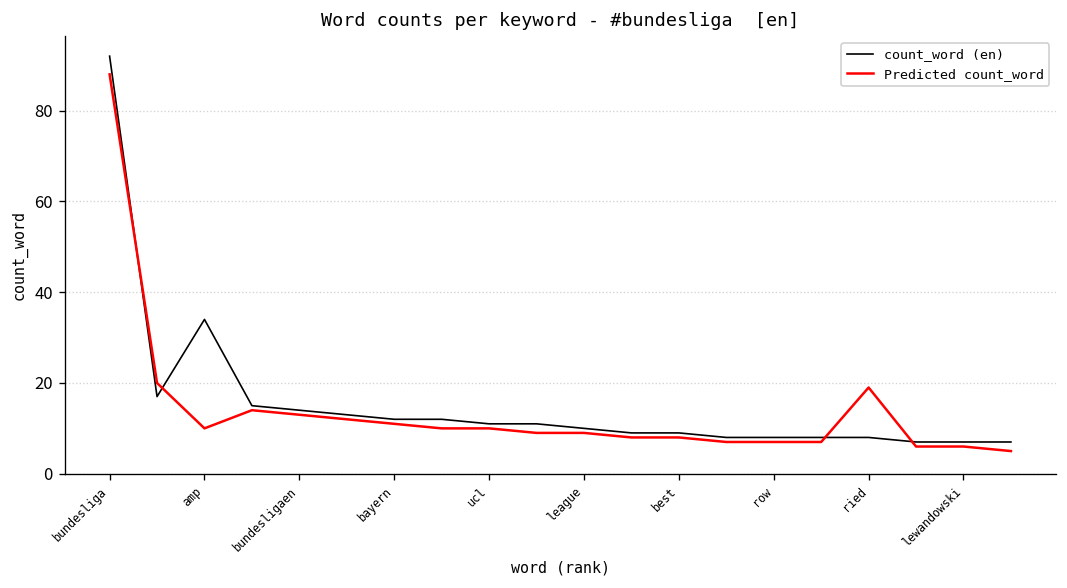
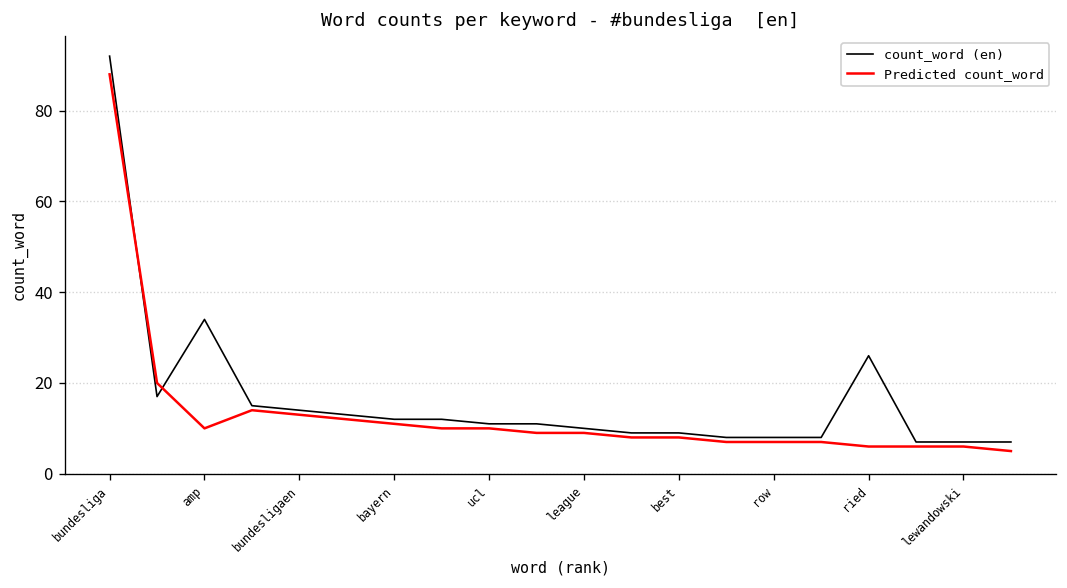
  {
    "count_word (en)": {
      "bundesliga": 92,
      "amp": 34,
      "bundesligaen": 14,
      "bayern": 12,
      "ucl": 11,
      "league": 10,
      "best": 9,
      "row": 8,
-     "ried": 8,
+     "ried": 26,
      "lewandowski": 7
    },
    "Predicted count_word": {
      "bundesliga": 88,
      "amp": 10,
      "bundesligaen": 13,
      "bayern": 11,
      "ucl": 10,
      "league": 9,
      "best": 8,
      "row": 7,
-     "ried": 19,
+     "ried": 6,
      "lewandowski": 6
    }
  }
